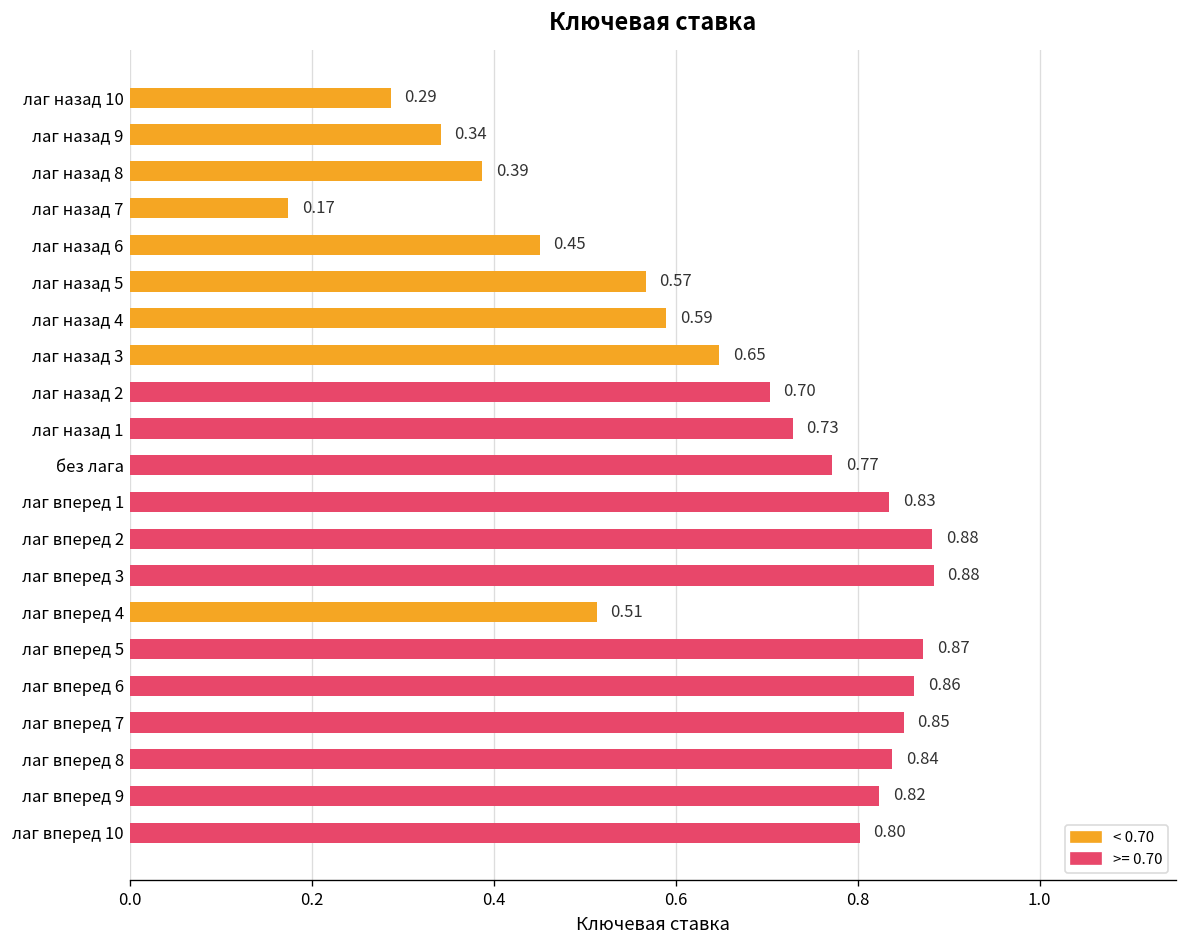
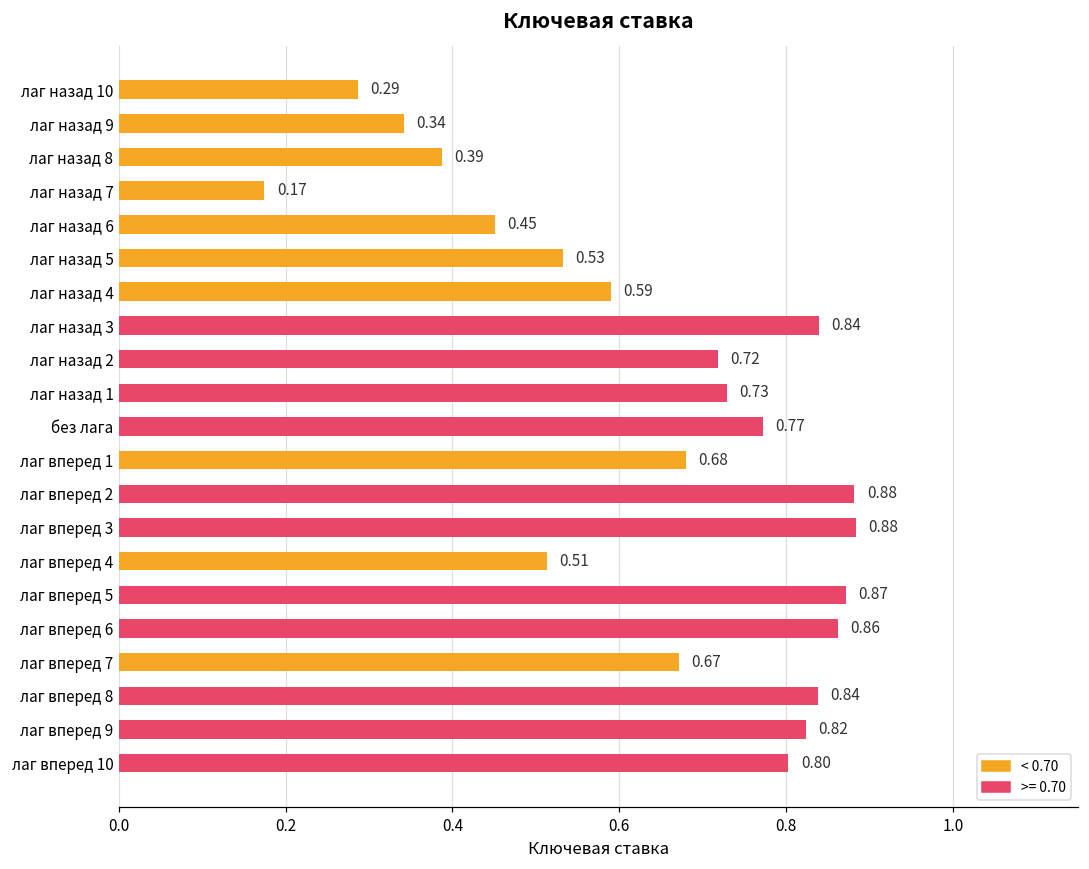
  {
    "лаг назад 10": 0.29,
    "лаг назад 9": 0.34,
    "лаг назад 8": 0.39,
    "лаг назад 7": 0.17,
    "лаг назад 6": 0.45,
-   "лаг назад 5": 0.57,
+   "лаг назад 5": 0.53,
    "лаг назад 4": 0.59,
-   "лаг назад 3": 0.65,
-   "лаг назад 2": 0.70,
+   "лаг назад 3": 0.84,
+   "лаг назад 2": 0.72,
    "лаг назад 1": 0.73,
    "без лага": 0.77,
-   "лаг вперед 1": 0.83,
+   "лаг вперед 1": 0.68,
    "лаг вперед 2": 0.88,
    "лаг вперед 3": 0.88,
    "лаг вперед 4": 0.51,
    "лаг вперед 5": 0.87,
    "лаг вперед 6": 0.86,
-   "лаг вперед 7": 0.85,
+   "лаг вперед 7": 0.67,
    "лаг вперед 8": 0.84,
    "лаг вперед 9": 0.82,
    "лаг вперед 10": 0.80
  }
